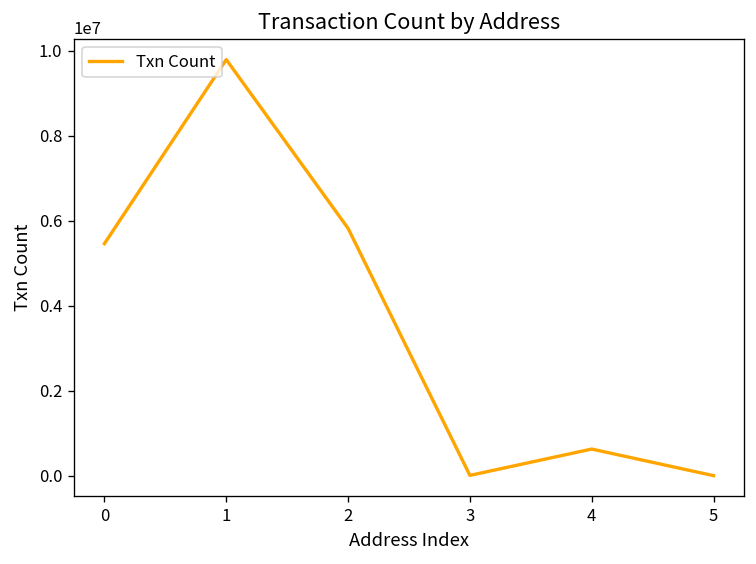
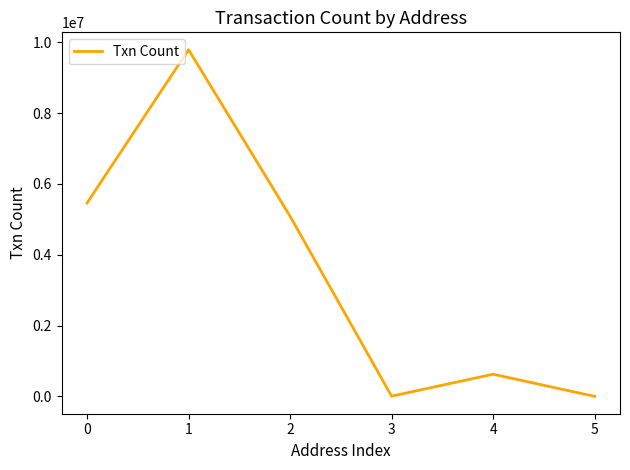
  {
    "0": 5500000,
    "1": 9800000,
-   "2": 5800000,
+   "2": 5100000,
    "3": 0,
    "4": 600000,
    "5": 0
  }
